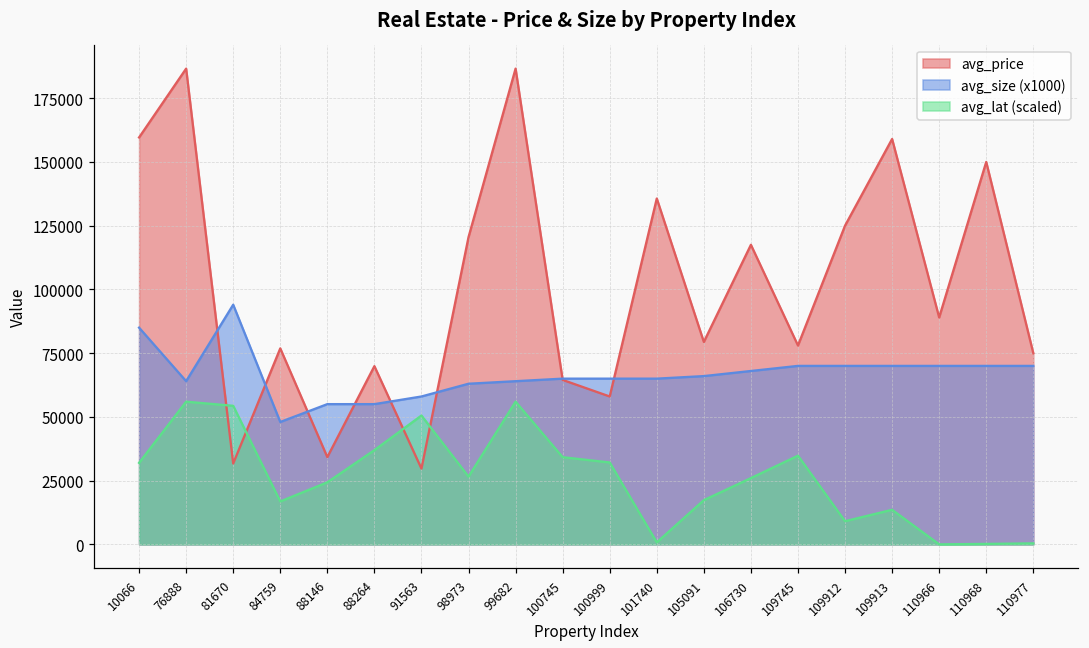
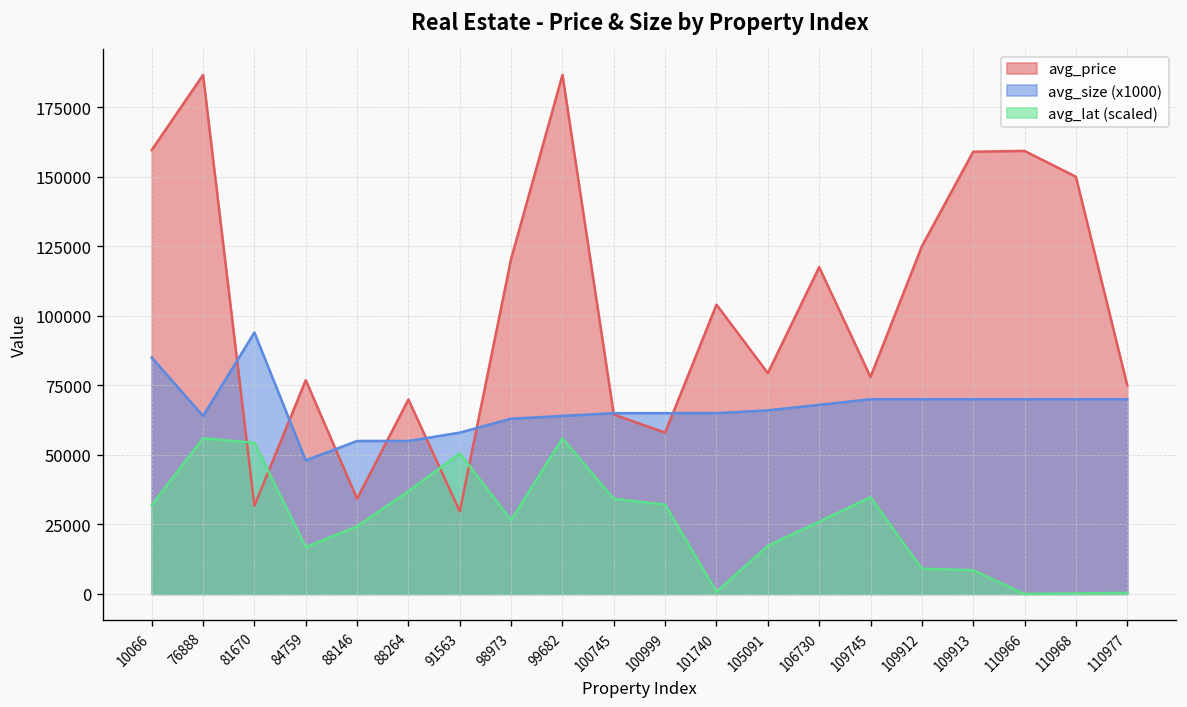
  {
    "avg_price": {
      "10066": 160000,
      "76888": 187000,
      "81670": 32000,
      "84759": 77000,
      "88146": 34000,
      "88264": 70000,
      "91563": 30000,
      "98973": 121000,
      "99682": 187000,
      "100999": 58000,
-     "101740": 136000,
+     "101740": 104000,
      "105091": 79000,
      "106730": 118000,
      "109745": 78000,
      "109912": 125000,
      "109913": 159000,
-     "110966": 89000,
+     "110966": 159000,
      "110968": 150000,
      "110977": 75000
    },
    "avg_size (x1000)": {
      "10066": 85000,
      "76888": 64000,
      "81670": 94000,
      "84759": 48000,
      "88146": 55000,
      "88264": 55000,
      "91563": 58000,
      "98973": 63000,
      "99682": 64000,
      "100999": 65000,
      "101740": 65000,
      "105091": 66000,
      "106730": 68000,
      "109745": 70000,
      "109912": 70000,
      "109913": 70000,
      "110966": 70000,
      "110968": 70000,
      "110977": 70000
    },
    "avg_lat (scaled)": {
      "10066": 32000,
      "76888": 56000,
      "81670": 54000,
      "84759": 17000,
      "88146": 24000,
      "88264": 37000,
      "91563": 51000,
      "98973": 27000,
      "99682": 56000,
      "100745": 34000,
      "100999": 32000,
      "101740": 1000,
      "105091": 17000,
      "106730": 26000,
      "109745": 35000,
      "109912": 9000,
-     "109913": 14000,
+     "109913": 9000,
      "110966": 0,
      "110968": 0,
      "110977": 0
    }
  }
